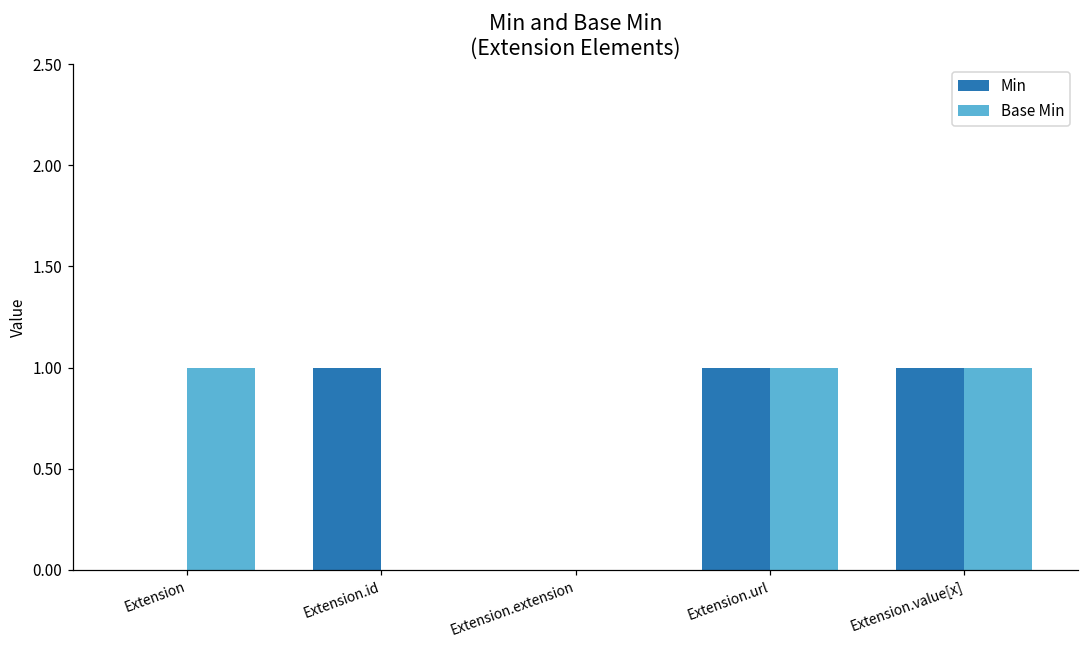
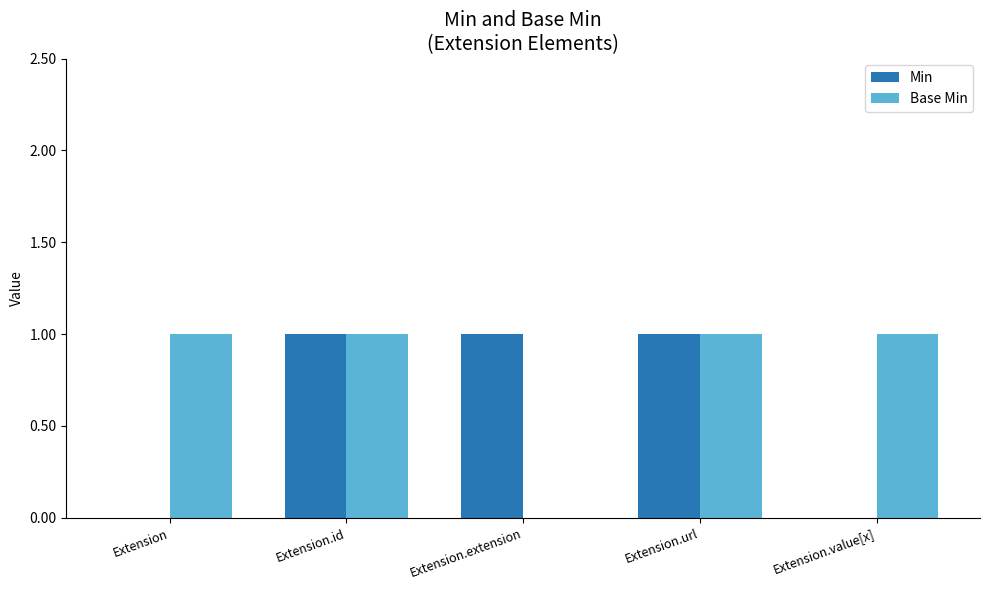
  {
    "Min": {
      "Extension": 0,
      "Extension.id": 1,
-     "Extension.extension": 0,
+     "Extension.extension": 1,
      "Extension.url": 1,
-     "Extension.value[x]": 1
+     "Extension.value[x]": 0
    },
    "Base Min": {
      "Extension": 1,
-     "Extension.id": 0,
+     "Extension.id": 1,
      "Extension.extension": 0,
      "Extension.url": 1,
      "Extension.value[x]": 1
    }
  }
